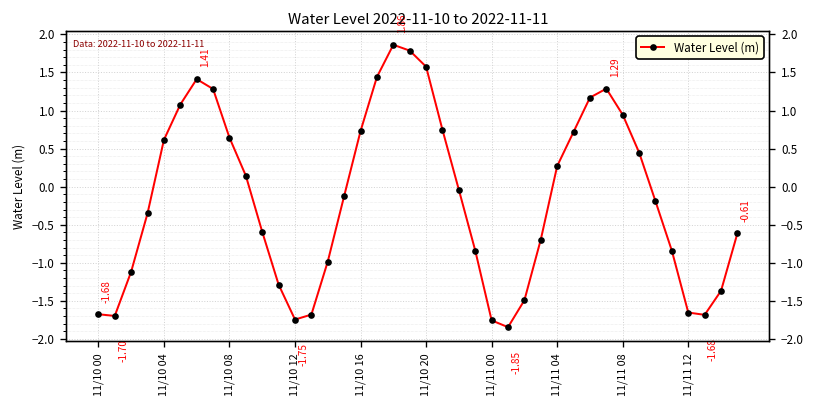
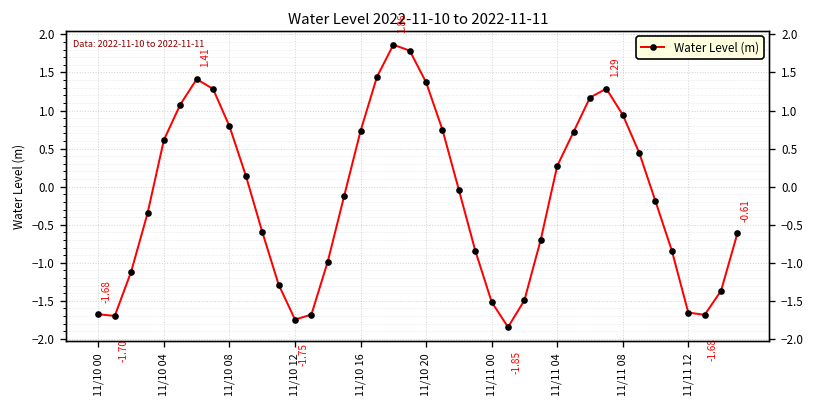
  {
    "11/10 04": 0.6,
-   "11/10 08": 0.6,
+   "11/10 08": 0.8,
    "11/10 16": 0.7,
-   "11/10 20": 1.6,
-   "11/11 00": -1.8,
+   "11/10 20": 1.4,
+   "11/11 00": -1.5,
    "11/11 04": 0.3,
    "11/11 08": 0.9,
    "11/11 12": -1.7
  }
